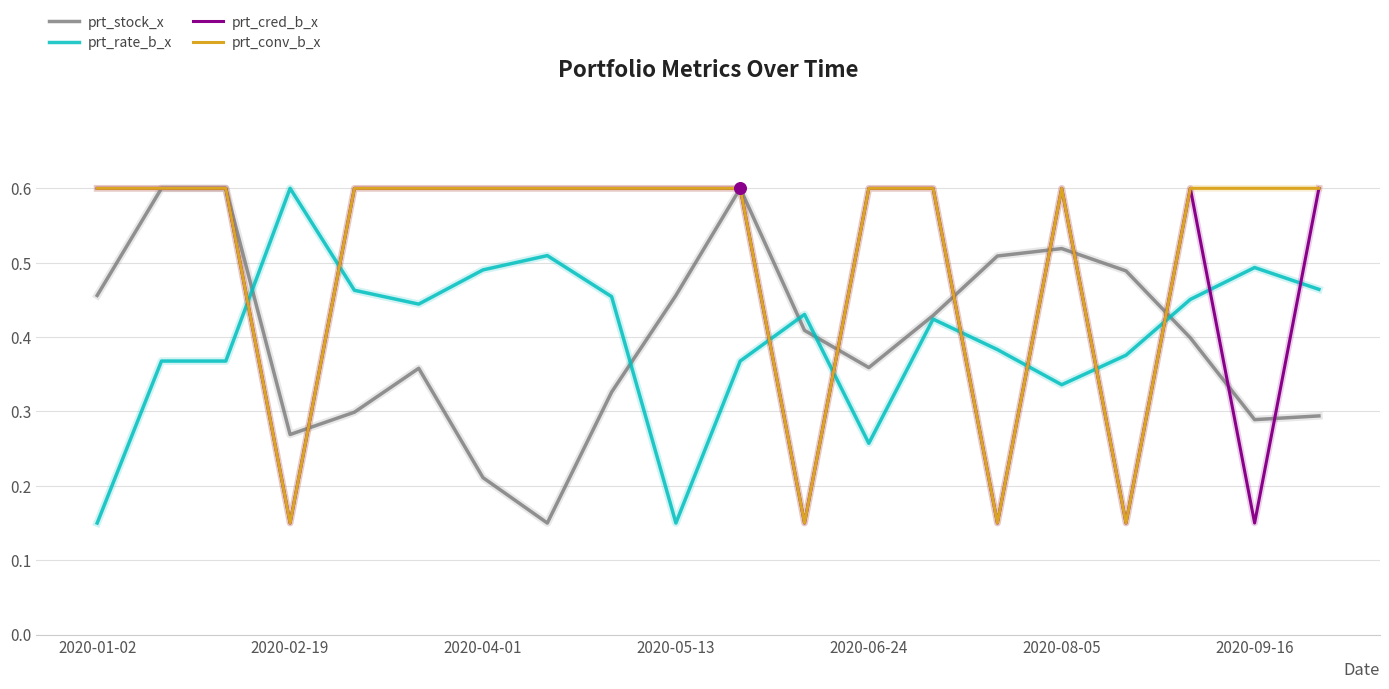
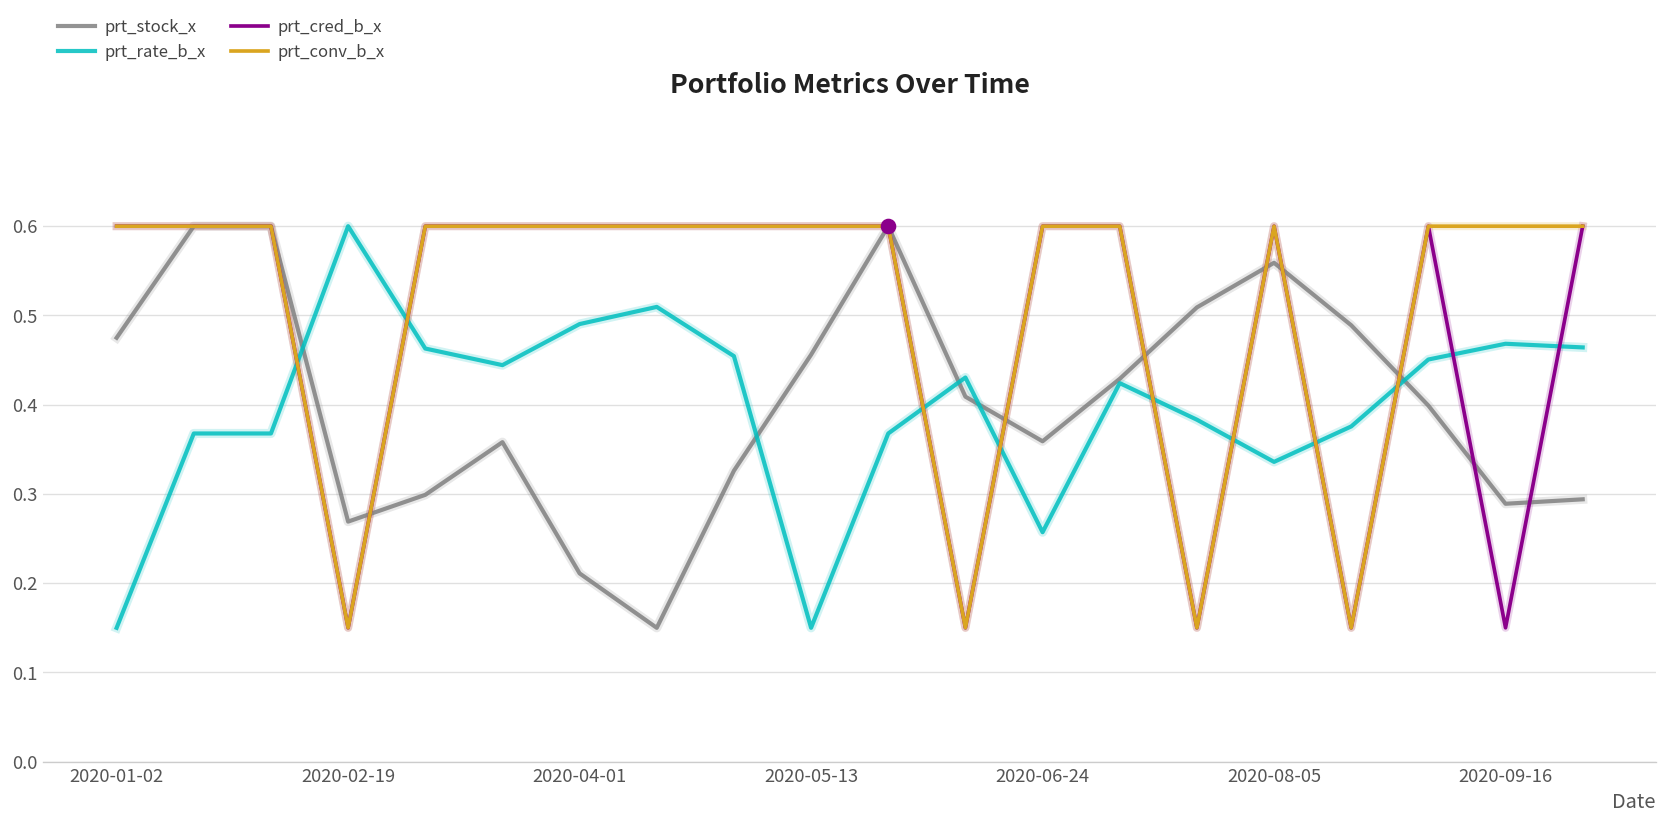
  {
    "prt_stock_x": {
-     "2020-01-02": 0.46,
+     "2020-01-02": 0.48,
      "2020-02-19": 0.27,
      "2020-04-01": 0.21,
      "2020-05-13": 0.46,
      "2020-06-24": 0.36,
-     "2020-08-05": 0.52,
+     "2020-08-05": 0.56,
      "2020-09-16": 0.29
    },
    "prt_rate_b_x": {
      "2020-01-02": 0.15,
      "2020-02-19": 0.60,
      "2020-04-01": 0.49,
      "2020-05-13": 0.15,
      "2020-06-24": 0.26,
      "2020-08-05": 0.34,
-     "2020-09-16": 0.49
+     "2020-09-16": 0.47
    },
    "prt_conv_b_x": {
      "2020-09-16": 0.60
    }
  }
